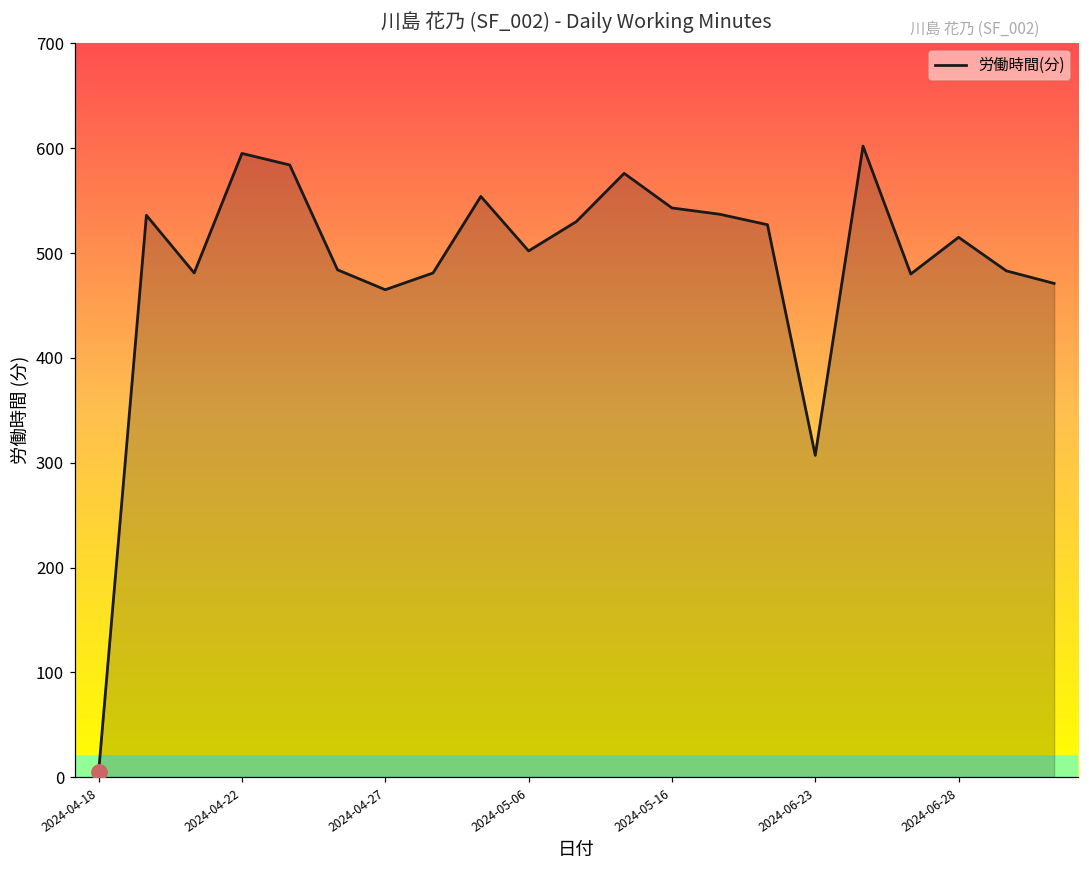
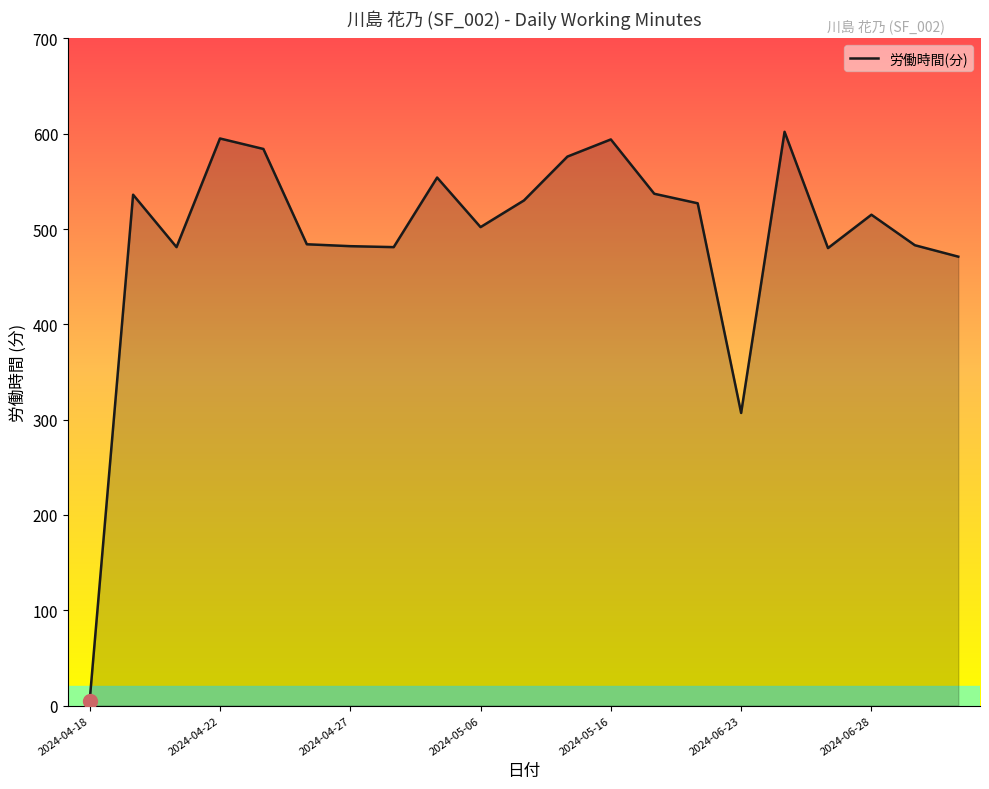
  {
    "労働時間(分)": {
      "2024-04-22": 600,
-     "2024-04-27": 470,
+     "2024-04-27": 480,
      "2024-05-06": 500,
-     "2024-05-16": 540,
+     "2024-05-16": 590,
      "2024-06-23": 310,
      "2024-06-28": 520
    }
  }
